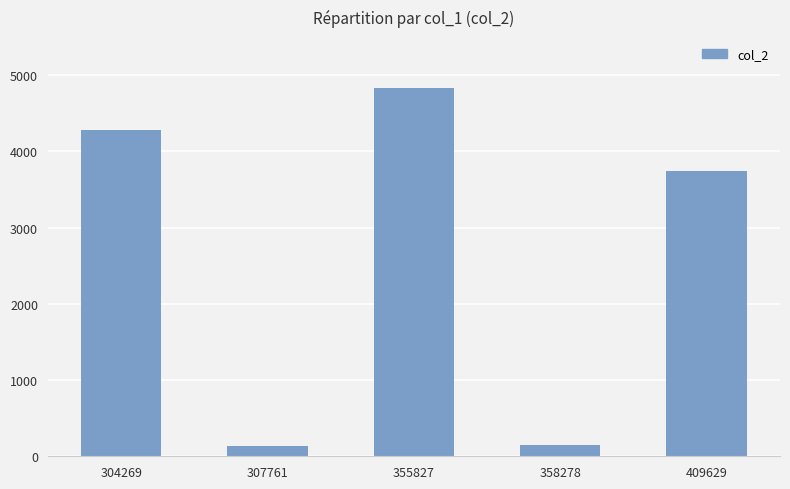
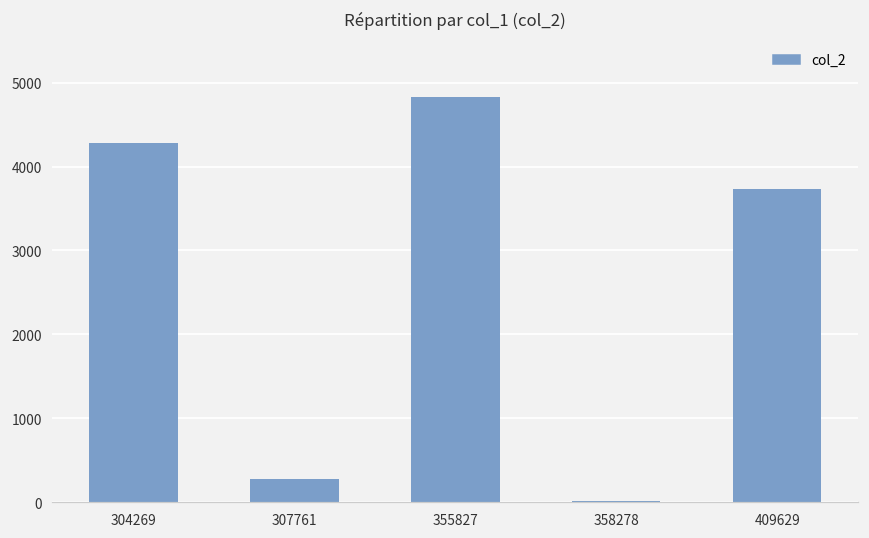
  {
    "304269": 4300,
-   "307761": 100,
+   "307761": 300,
    "355827": 4800,
-   "358278": 100,
+   "358278": 0,
    "409629": 3700
  }
